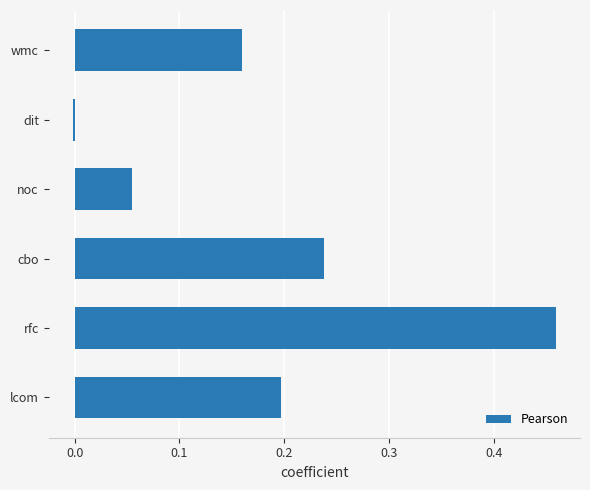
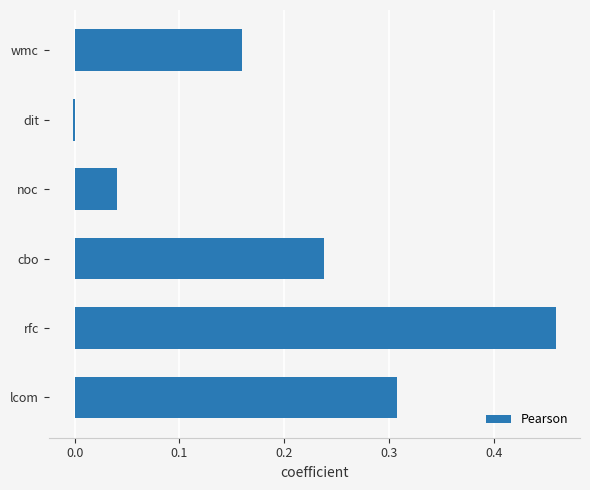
  {
    "wmc": 0.159,
-   "noc": 0.055,
+   "noc": 0.041,
    "cbo": 0.238,
    "rfc": 0.459,
-   "lcom": 0.197
+   "lcom": 0.308
  }
